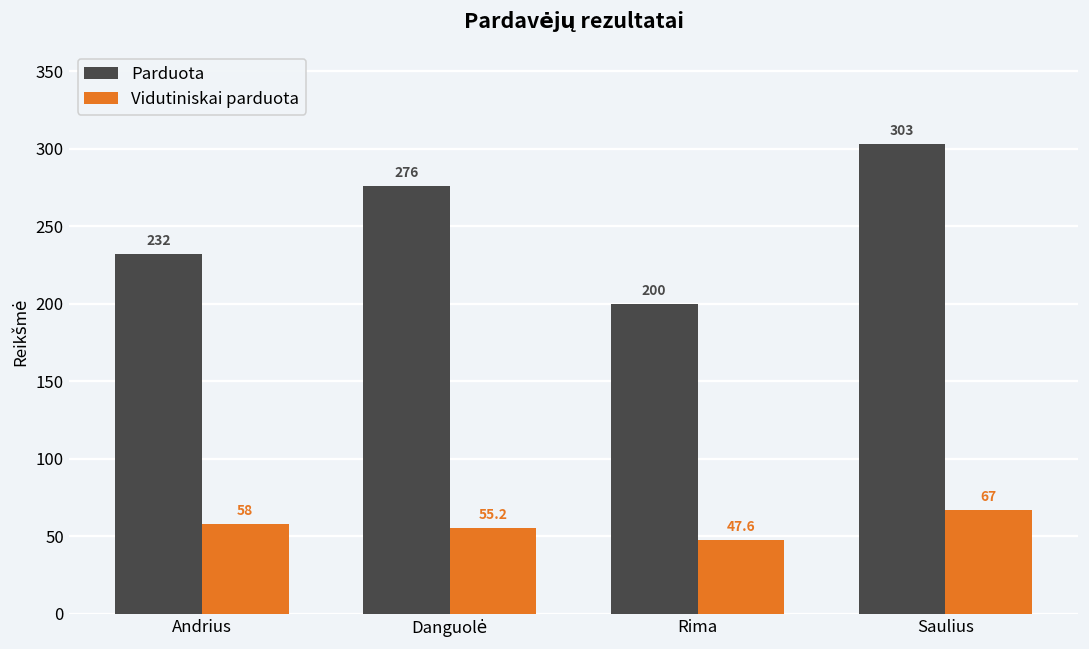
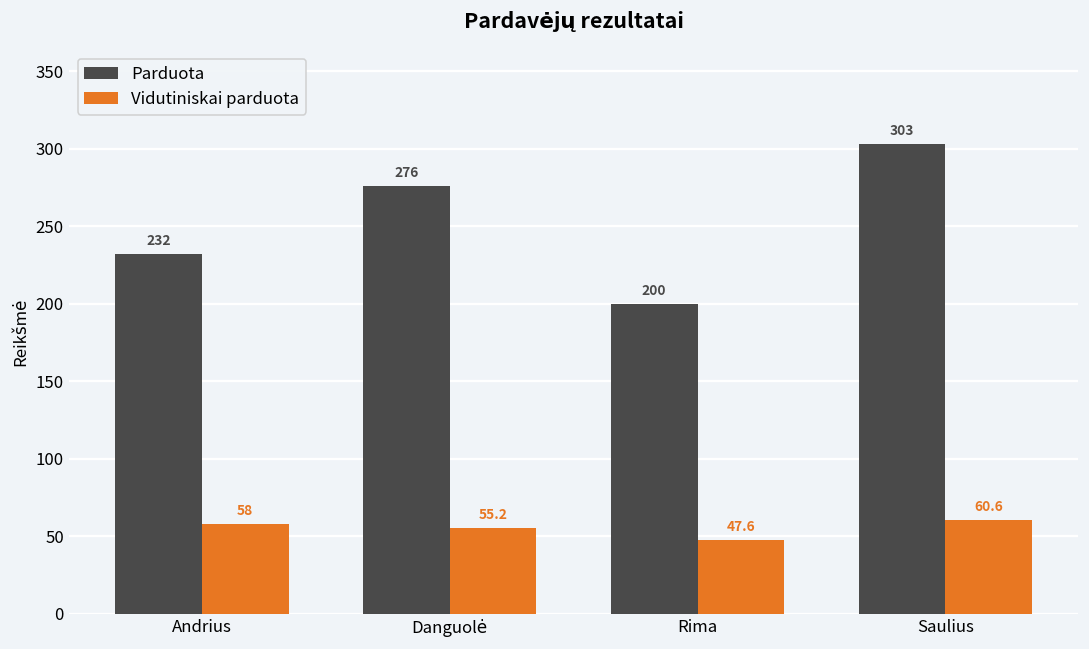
  {
    "Parduota": {
      "Andrius": 232,
      "Danguolė": 276,
      "Rima": 200,
      "Saulius": 303
    },
    "Vidutiniskai parduota": {
      "Andrius": 58,
      "Danguolė": 55.2,
      "Rima": 47.6,
-     "Saulius": 67
+     "Saulius": 60.6
    }
  }
